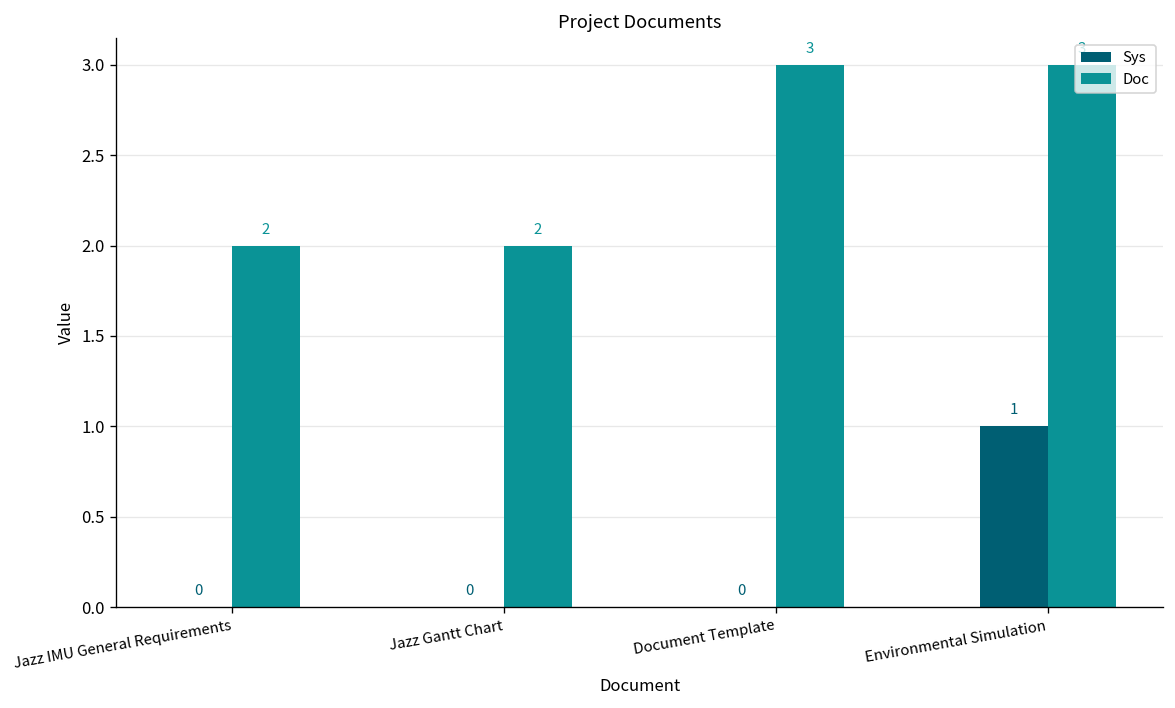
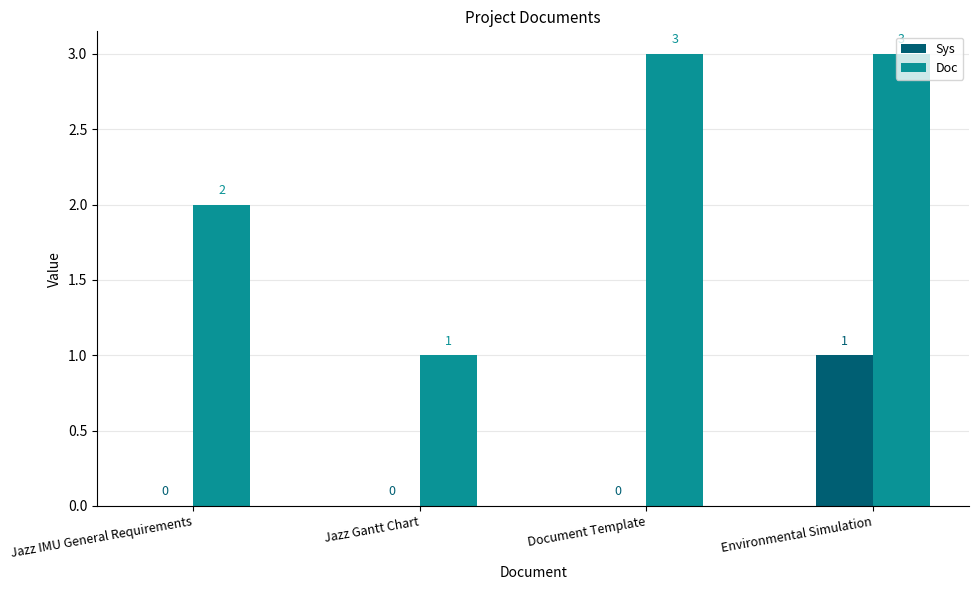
  {
    "Sys": {
      "Jazz IMU General Requirements": 0,
      "Jazz Gantt Chart": 0,
      "Document Template": 0,
      "Environmental Simulation": 1
    },
    "Doc": {
      "Jazz IMU General Requirements": 2,
-     "Jazz Gantt Chart": 2,
+     "Jazz Gantt Chart": 1,
      "Document Template": 3
    }
  }
